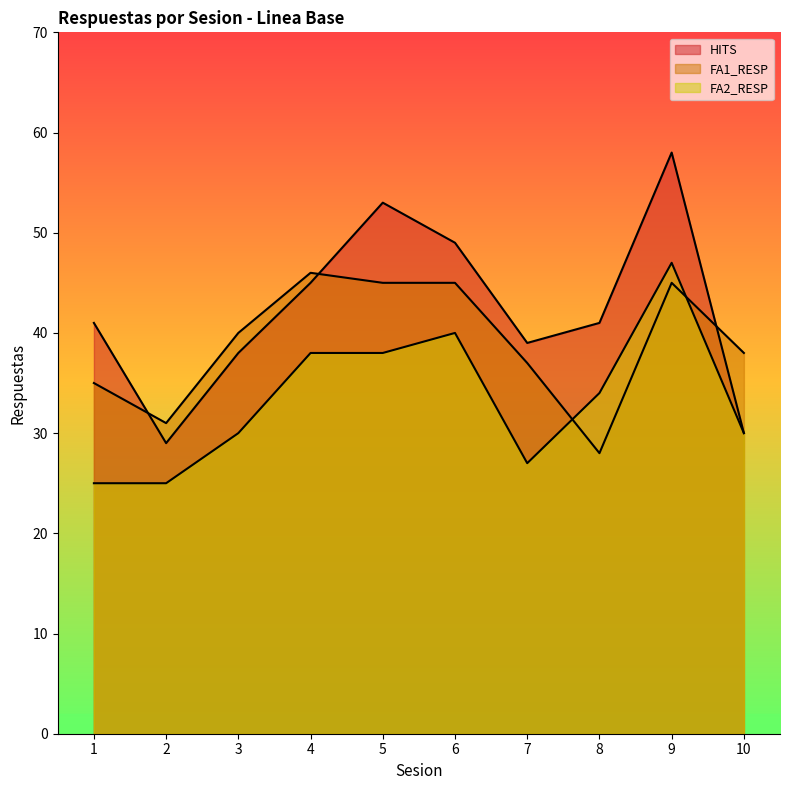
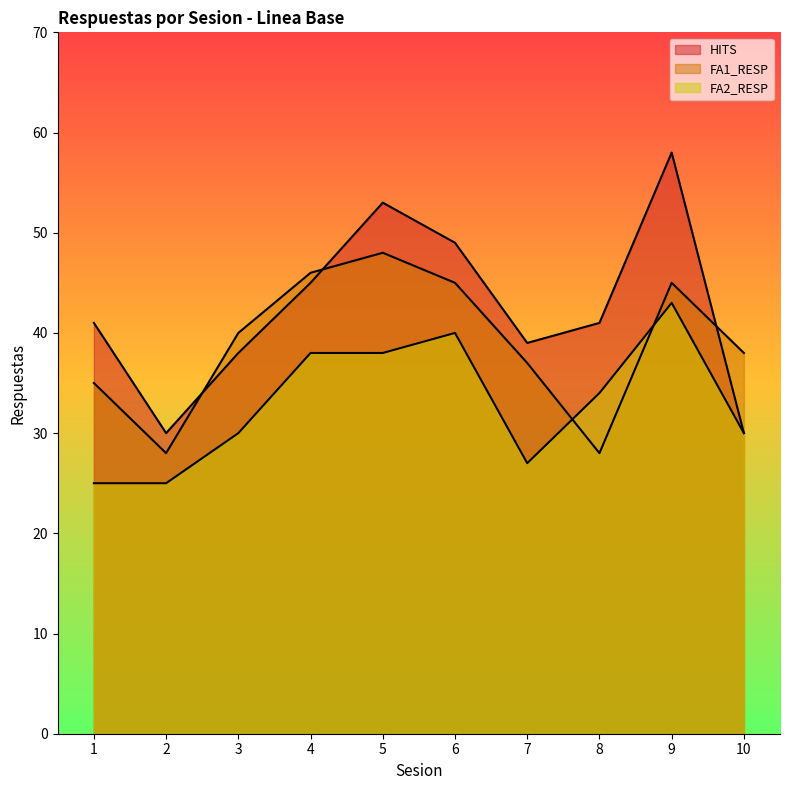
  {
    "HITS": {
      "1": 41,
-     "2": 29,
+     "2": 30,
      "3": 38,
      "4": 45,
      "5": 53,
      "6": 49,
      "7": 39,
      "8": 41,
      "9": 58
    },
    "FA1_RESP": {
      "1": 35,
-     "2": 31,
+     "2": 28,
      "3": 40,
      "4": 46,
-     "5": 45,
+     "5": 48,
      "6": 45,
      "7": 37,
      "8": 28,
      "9": 45,
      "10": 38
    },
    "FA2_RESP": {
      "1": 25,
      "2": 25,
      "3": 30,
      "4": 38,
      "5": 38,
      "6": 40,
      "7": 27,
      "8": 34,
-     "9": 47
+     "9": 43
    }
  }
